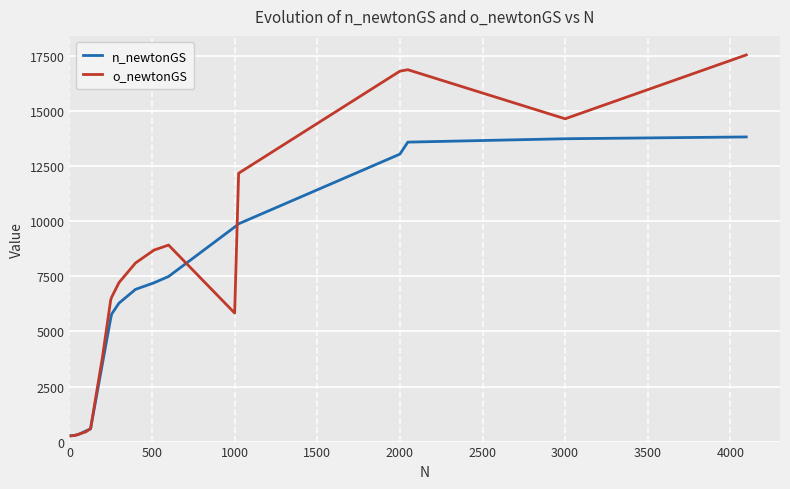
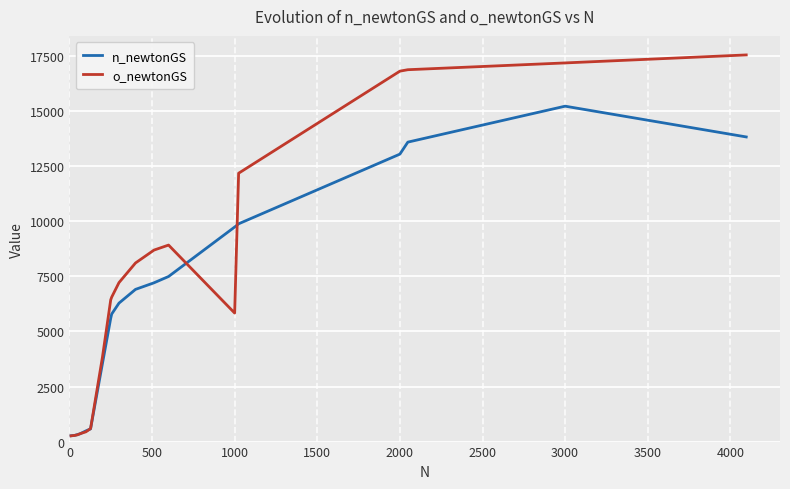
  {
    "n_newtonGS": {
      "1000": 9700,
      "2000": 13100,
-     "3000": 13700
+     "3000": 15200
    },
    "o_newtonGS": {
      "1000": 5800,
      "2000": 16800,
-     "3000": 14700
+     "3000": 17200
    }
  }
